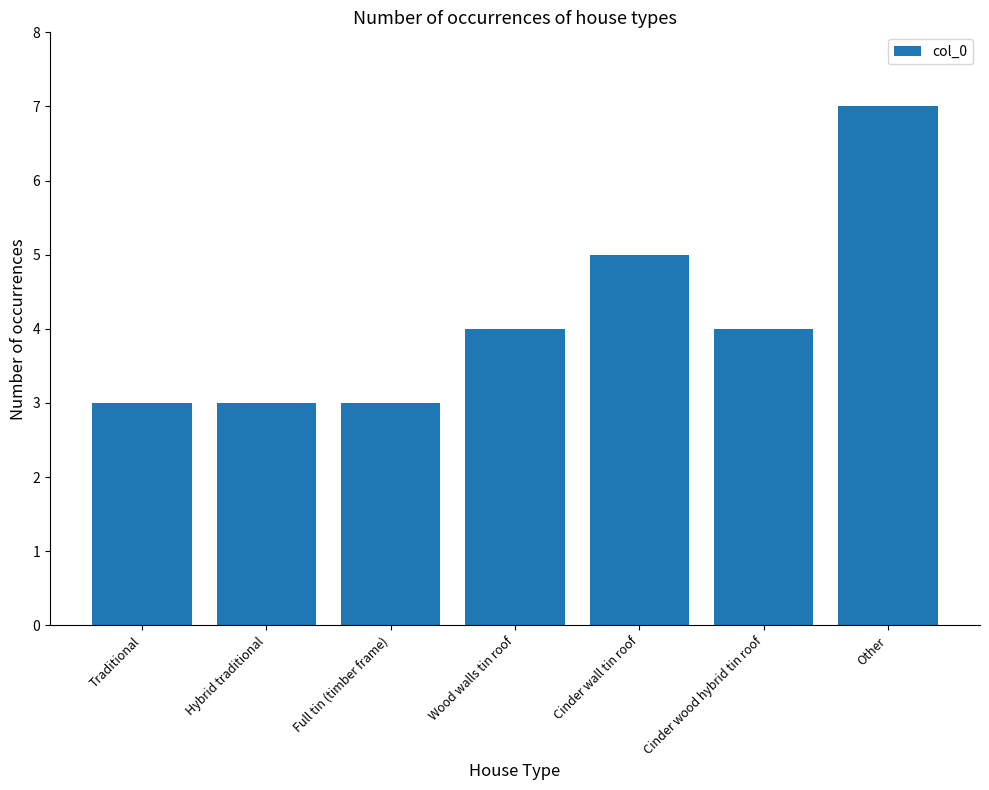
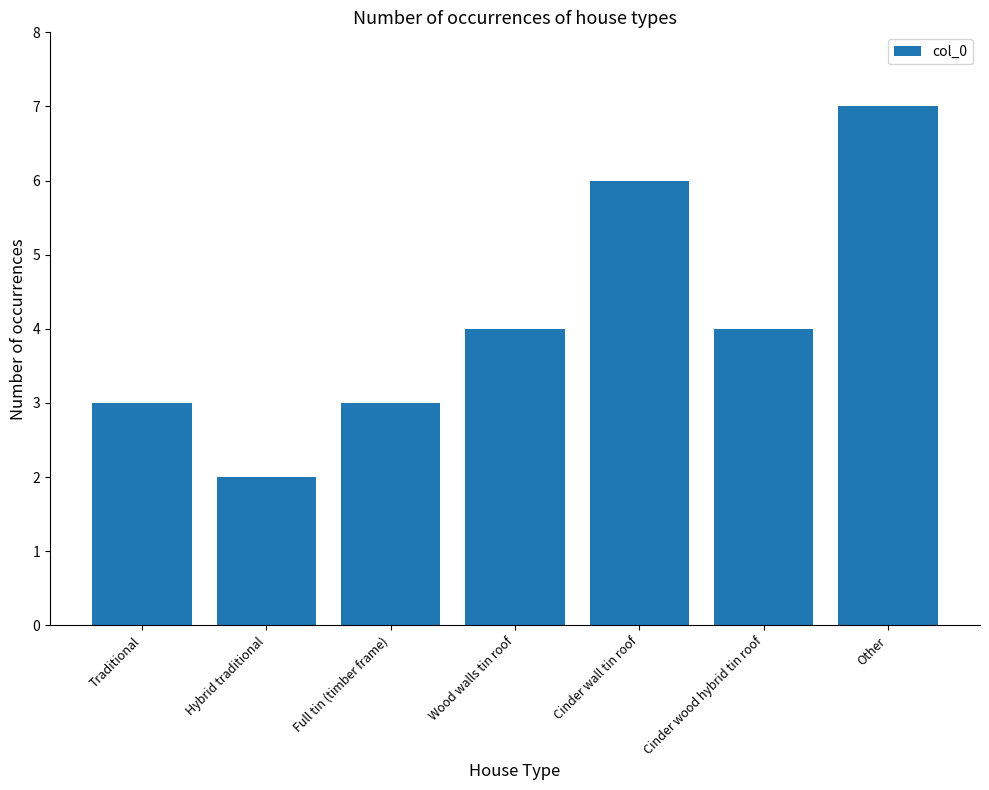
  {
    "Traditional": 3,
-   "Hybrid traditional": 3,
+   "Hybrid traditional": 2,
    "Full tin (timber frame)": 3,
    "Wood walls tin roof": 4,
-   "Cinder wall tin roof": 5,
+   "Cinder wall tin roof": 6,
    "Cinder wood hybrid tin roof": 4,
    "Other": 7
  }
